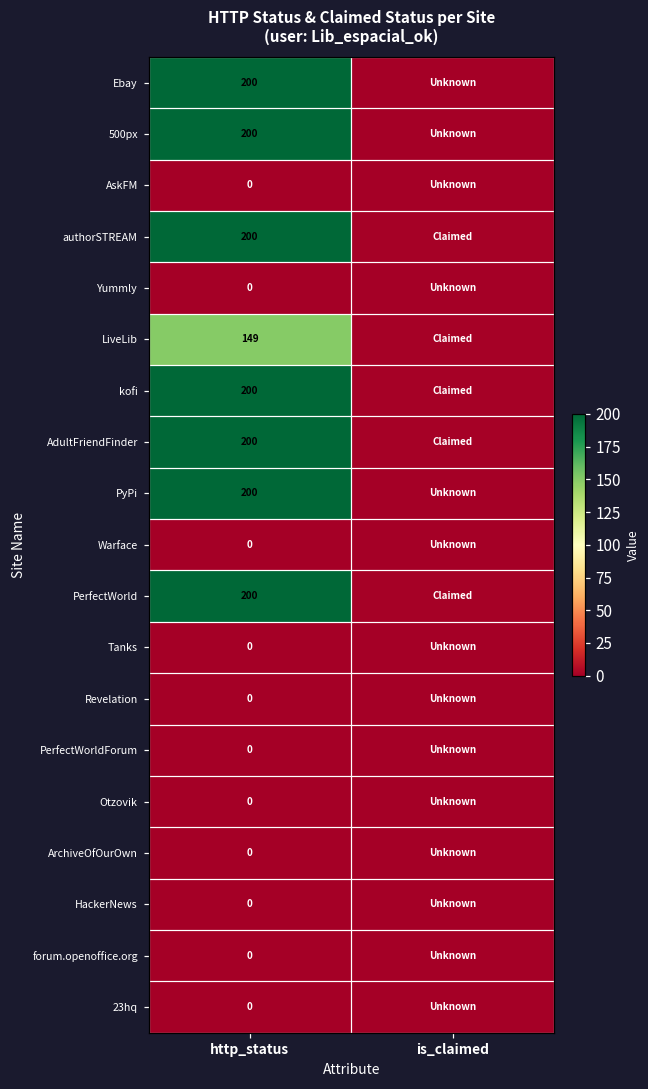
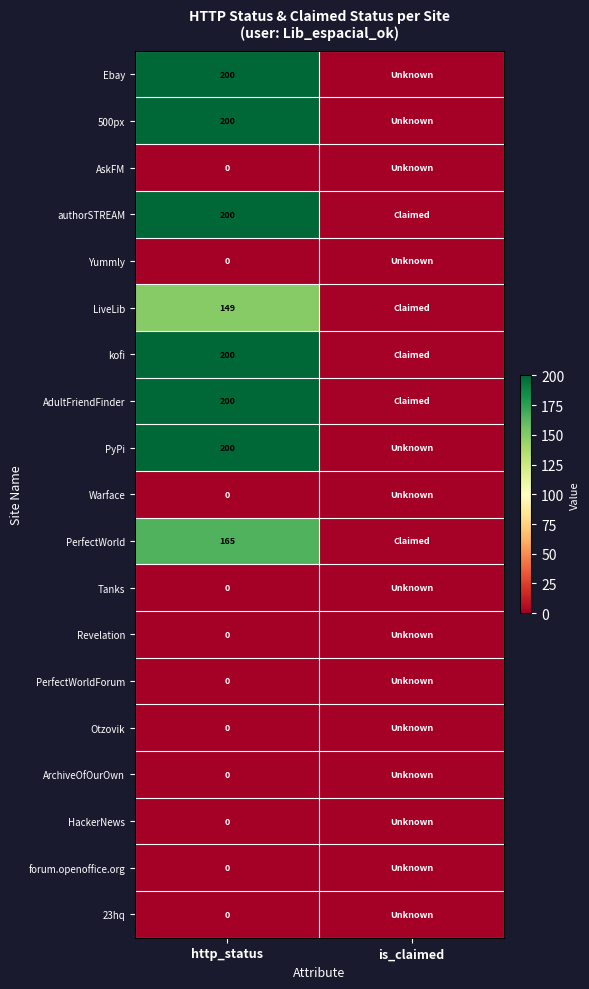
  {
    "Ebay": {
      "http_status": 200
    },
    "500px": {
      "http_status": 200
    },
    "AskFM": {
      "http_status": 0
    },
    "authorSTREAM": {
      "http_status": 200
    },
    "Yummly": {
      "http_status": 0
    },
    "LiveLib": {
      "http_status": 149
    },
    "kofi": {
      "http_status": 200
    },
    "AdultFriendFinder": {
      "http_status": 200
    },
    "PyPi": {
      "http_status": 200
    },
    "Warface": {
      "http_status": 0
    },
    "PerfectWorld": {
-     "http_status": 200
+     "http_status": 165
    },
    "Tanks": {
      "http_status": 0
    },
    "Revelation": {
      "http_status": 0
    },
    "PerfectWorldForum": {
      "http_status": 0
    },
    "Otzovik": {
      "http_status": 0
    },
    "ArchiveOfOurOwn": {
      "http_status": 0
    },
    "HackerNews": {
      "http_status": 0
    },
    "forum.openoffice.org": {
      "http_status": 0
    },
    "23hq": {
      "http_status": 0
    }
  }
